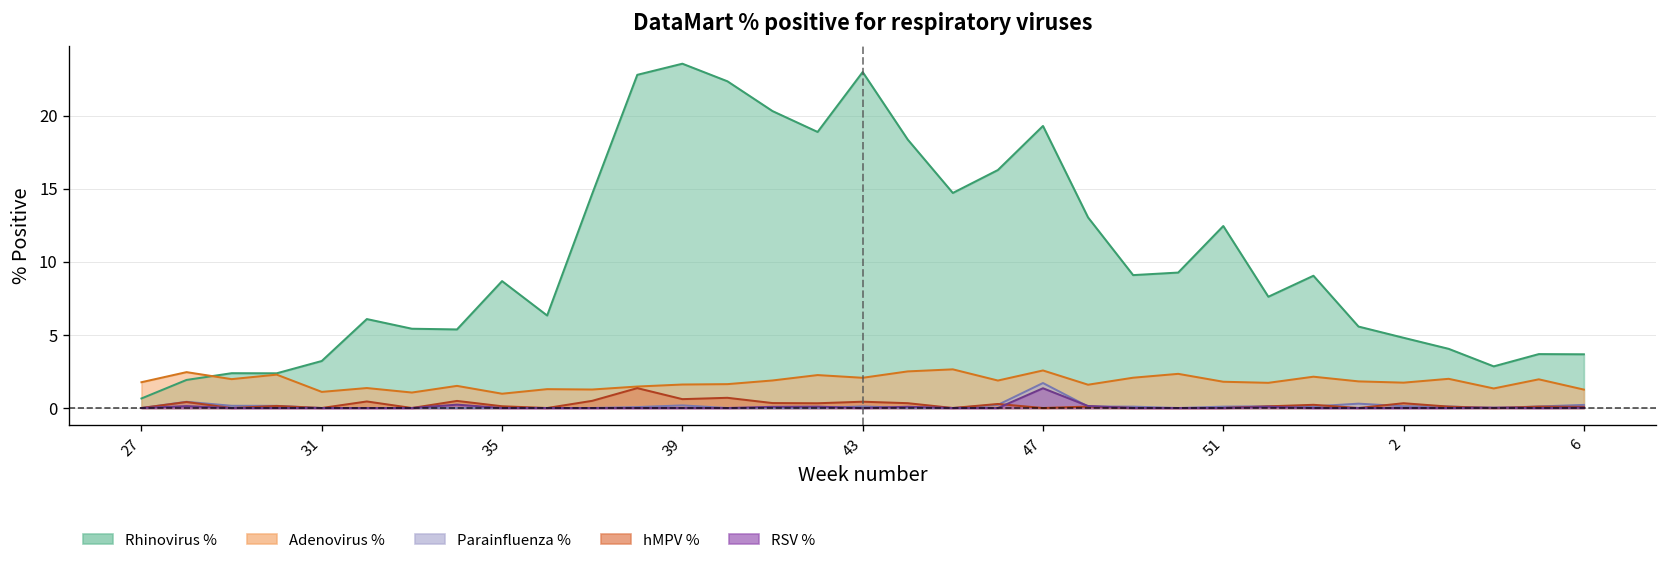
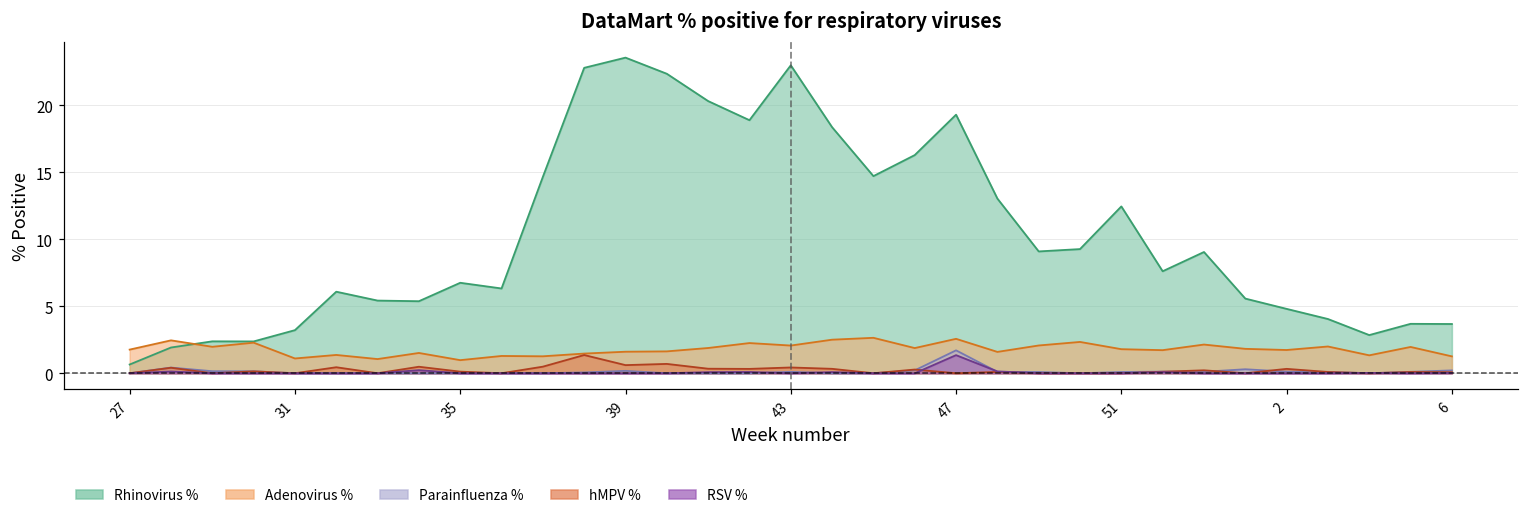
  {
    "Rhinovirus %": {
-     "35": 8.7,
+     "35": 6.8,
      "39": 23.6,
      "43": 23.0,
      "47": 19.3,
      "51": 12.4
    },
    "Parainfluenza %": {
      "47": 1.7
    },
    "RSV %": {
      "47": 1.4
    }
  }
